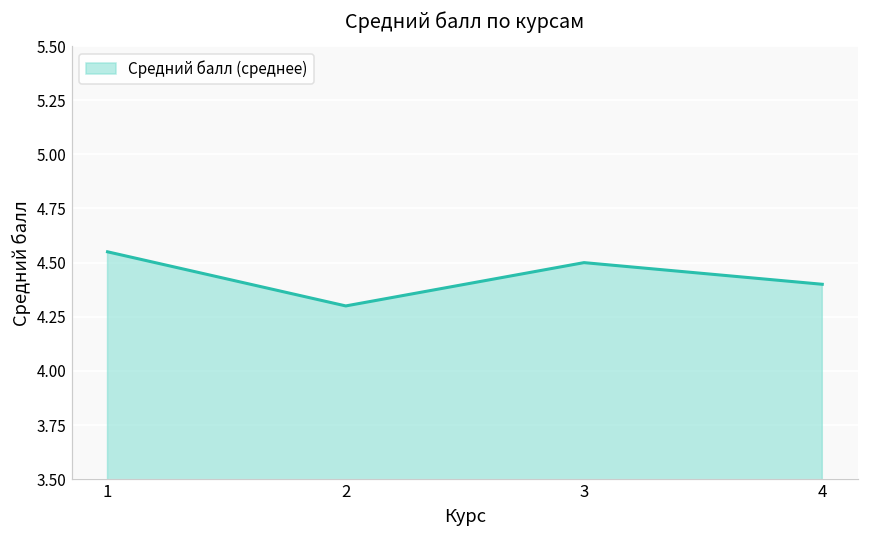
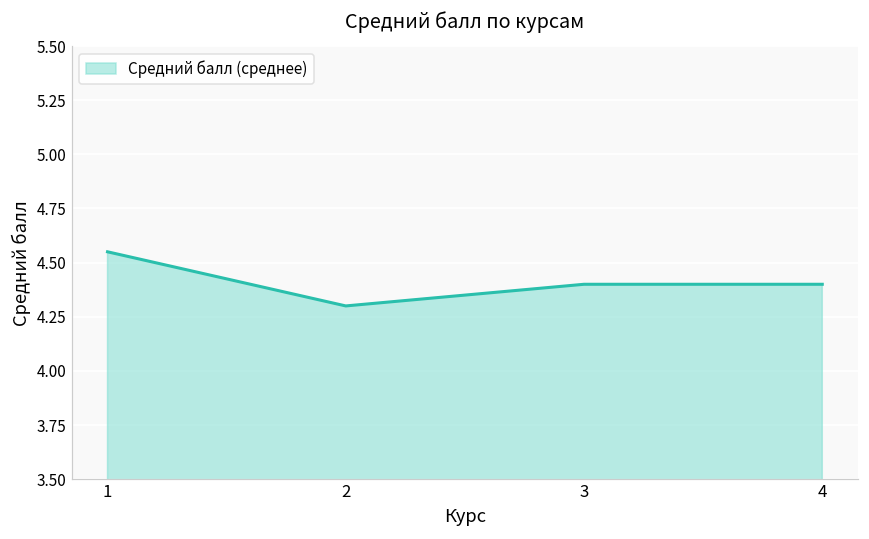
  {
    "1": 4.55,
    "2": 4.3,
-   "3": 4.5,
+   "3": 4.4,
    "4": 4.4
  }
